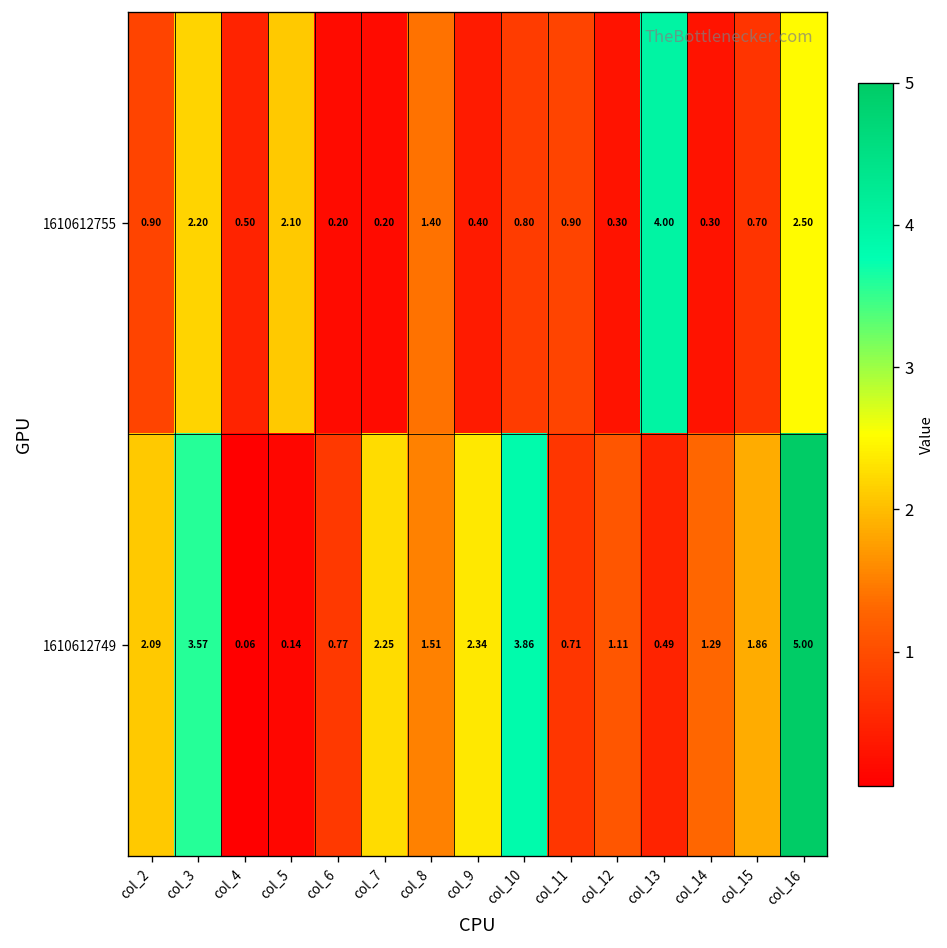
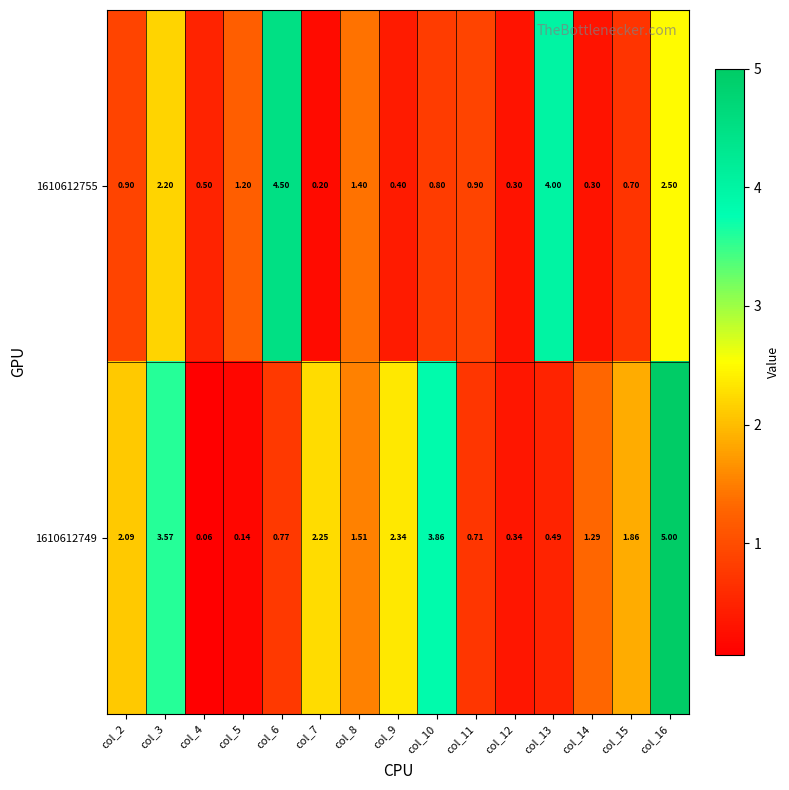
  {
    "1610612755": {
      "col_2": 0.90,
      "col_3": 2.20,
      "col_4": 0.50,
-     "col_5": 2.10,
-     "col_6": 0.20,
+     "col_5": 1.20,
+     "col_6": 4.50,
      "col_7": 0.20,
      "col_8": 1.40,
      "col_9": 0.40,
      "col_10": 0.80,
      "col_11": 0.90,
      "col_12": 0.30,
      "col_13": 4.00,
      "col_15": 0.70,
      "col_16": 2.50
    },
    "1610612749": {
      "col_2": 2.09,
      "col_3": 3.57,
      "col_4": 0.06,
      "col_5": 0.14,
      "col_6": 0.77,
      "col_7": 2.25,
      "col_8": 1.51,
      "col_9": 2.34,
      "col_10": 3.86,
      "col_11": 0.71,
-     "col_12": 1.11,
+     "col_12": 0.34,
      "col_13": 0.49,
      "col_14": 1.29,
      "col_15": 1.86,
      "col_16": 5.00
    }
  }
